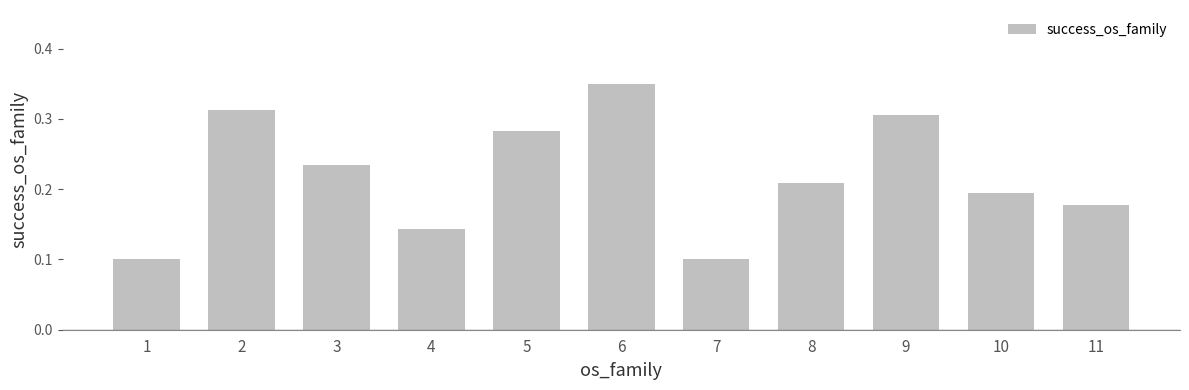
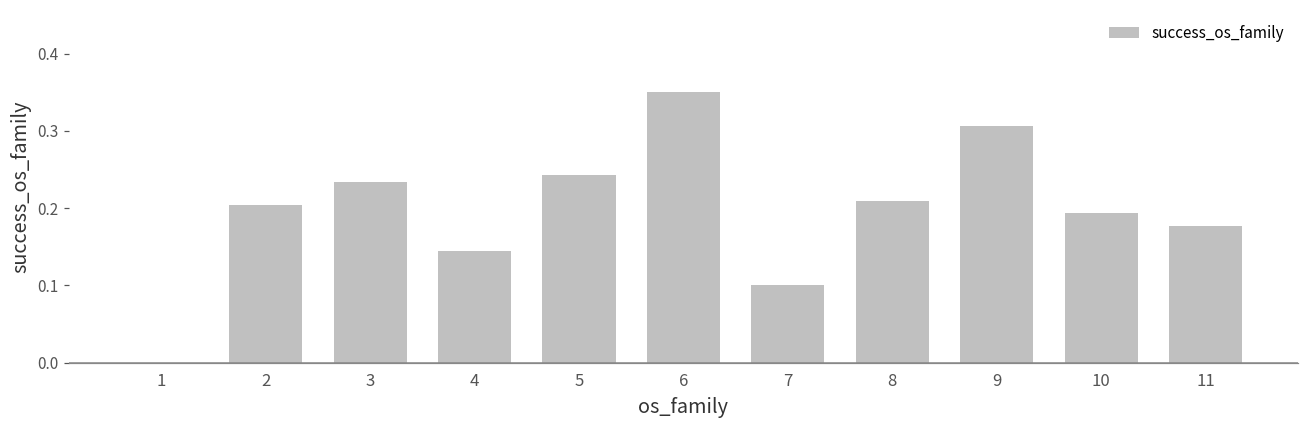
  {
-   "1": 0.1,
-   "2": 0.31,
+   "1": 0.0,
+   "2": 0.20,
    "3": 0.23,
    "4": 0.14,
-   "5": 0.28,
+   "5": 0.24,
    "6": 0.35,
    "7": 0.10,
    "8": 0.21,
    "9": 0.31,
    "10": 0.19,
    "11": 0.18
  }
